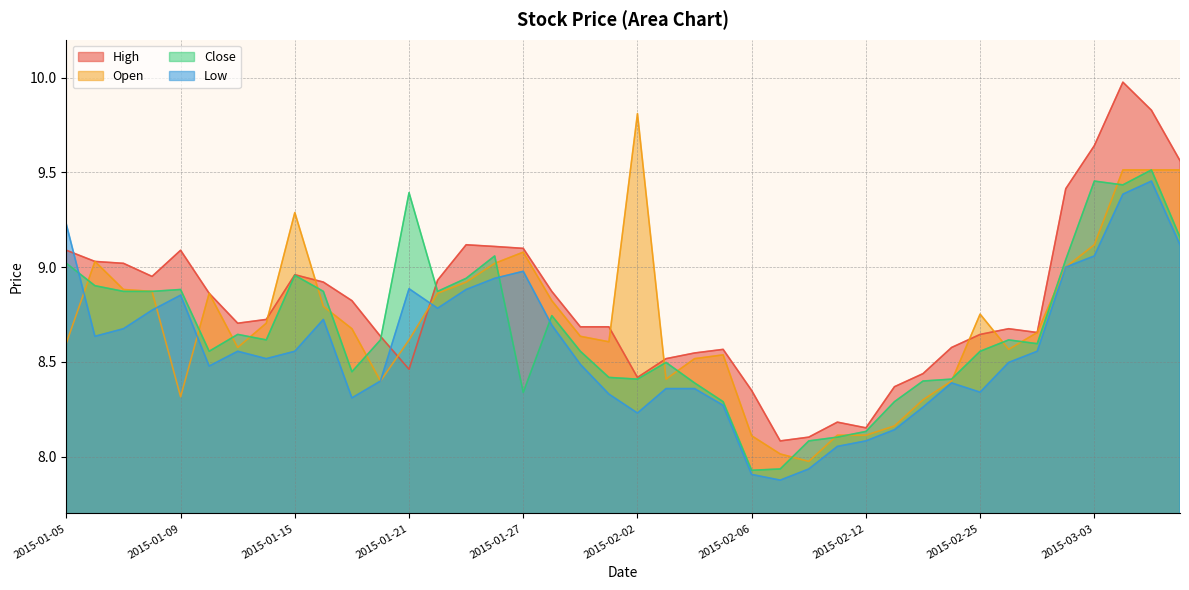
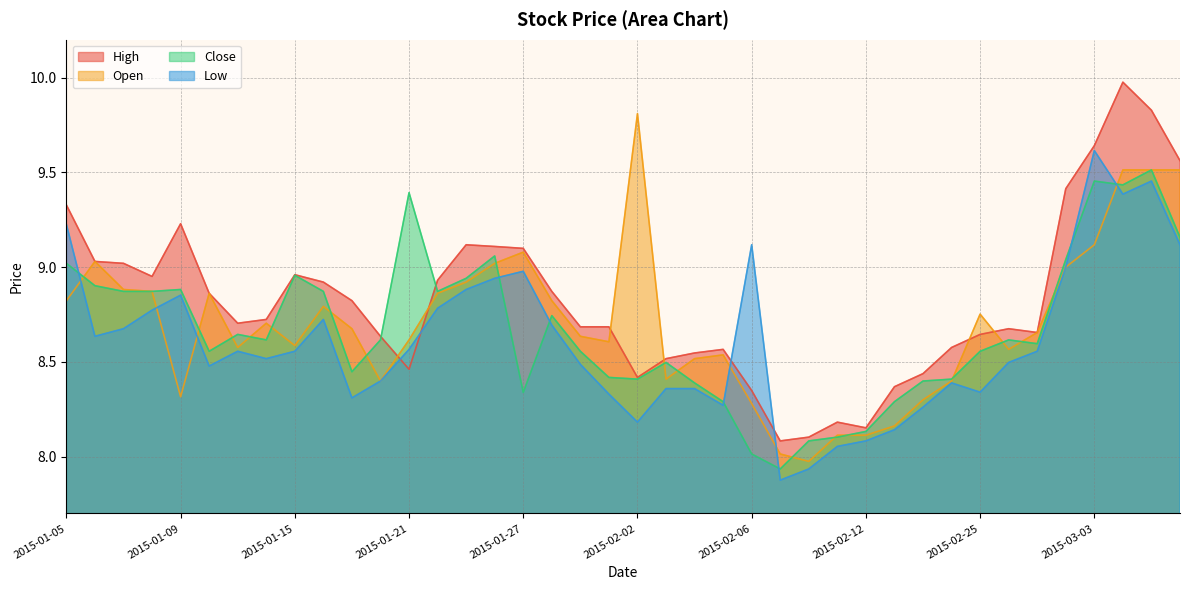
  {
    "High": {
-     "2015-01-05": 9.09,
-     "2015-01-09": 9.09,
+     "2015-01-05": 9.33,
+     "2015-01-09": 9.23,
      "2015-01-21": 8.46,
      "2015-01-27": 9.10,
      "2015-02-06": 8.35,
      "2015-02-12": 8.15,
      "2015-02-25": 8.65,
      "2015-03-03": 9.64
    },
    "Open": {
-     "2015-01-05": 8.60,
+     "2015-01-05": 8.82,
      "2015-01-09": 8.32,
-     "2015-01-15": 9.29,
+     "2015-01-15": 8.59,
      "2015-01-21": 8.62,
      "2015-01-27": 9.08,
      "2015-02-02": 9.81,
-     "2015-02-06": 8.11,
+     "2015-02-06": 8.28,
      "2015-02-12": 8.11,
      "2015-02-25": 8.75,
      "2015-03-03": 9.12
    },
    "Close": {
      "2015-01-05": 9.02,
      "2015-01-09": 8.88,
      "2015-01-21": 9.39,
      "2015-01-27": 8.34,
-     "2015-02-06": 7.93,
+     "2015-02-06": 8.01,
      "2015-02-12": 8.13,
      "2015-02-25": 8.56,
      "2015-03-03": 9.45
    },
    "Low": {
      "2015-01-05": 9.23,
      "2015-01-09": 8.85,
      "2015-01-15": 8.56,
-     "2015-01-21": 8.89,
+     "2015-01-21": 8.57,
      "2015-01-27": 8.98,
-     "2015-02-02": 8.23,
-     "2015-02-06": 7.91,
+     "2015-02-02": 8.18,
+     "2015-02-06": 9.12,
      "2015-02-12": 8.08,
      "2015-02-25": 8.34,
-     "2015-03-03": 9.06
+     "2015-03-03": 9.62
    }
  }
